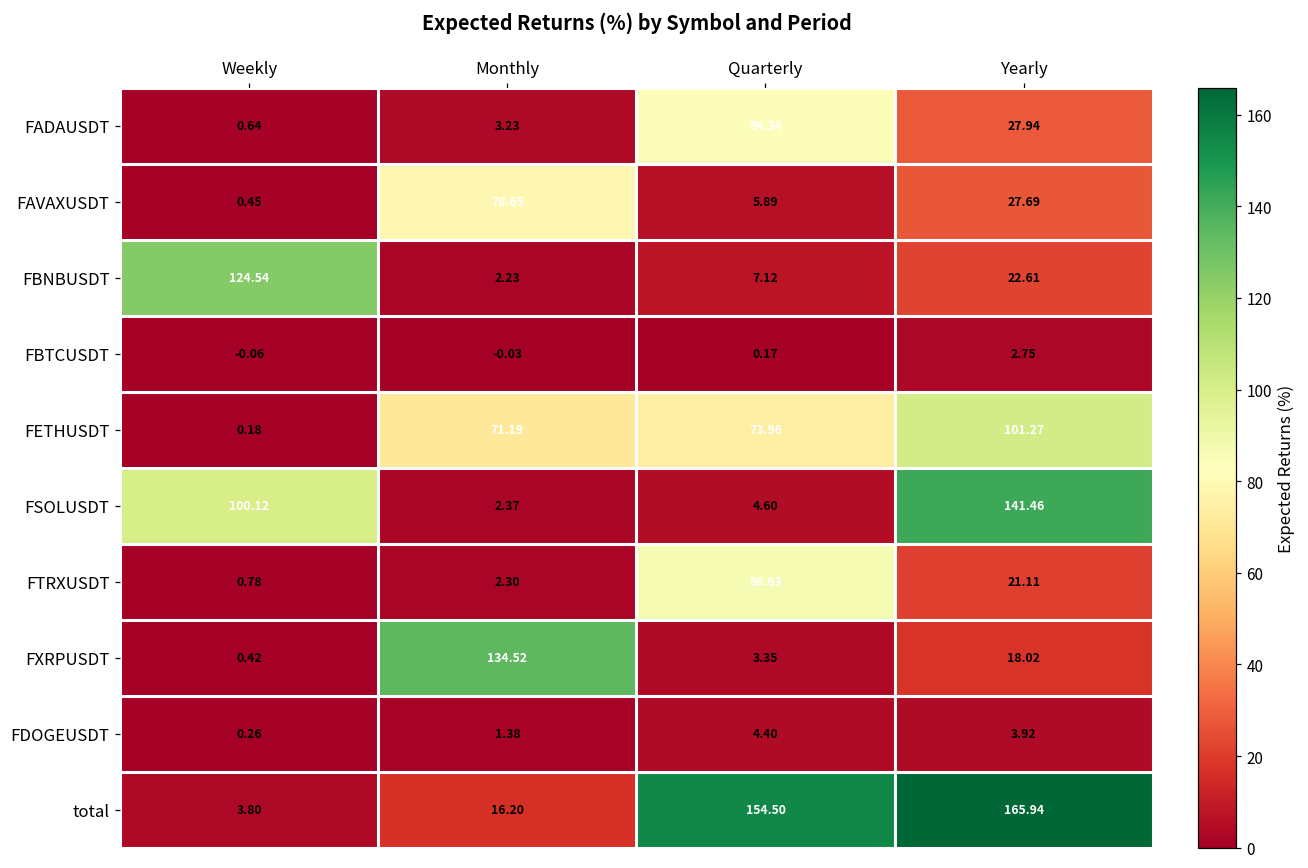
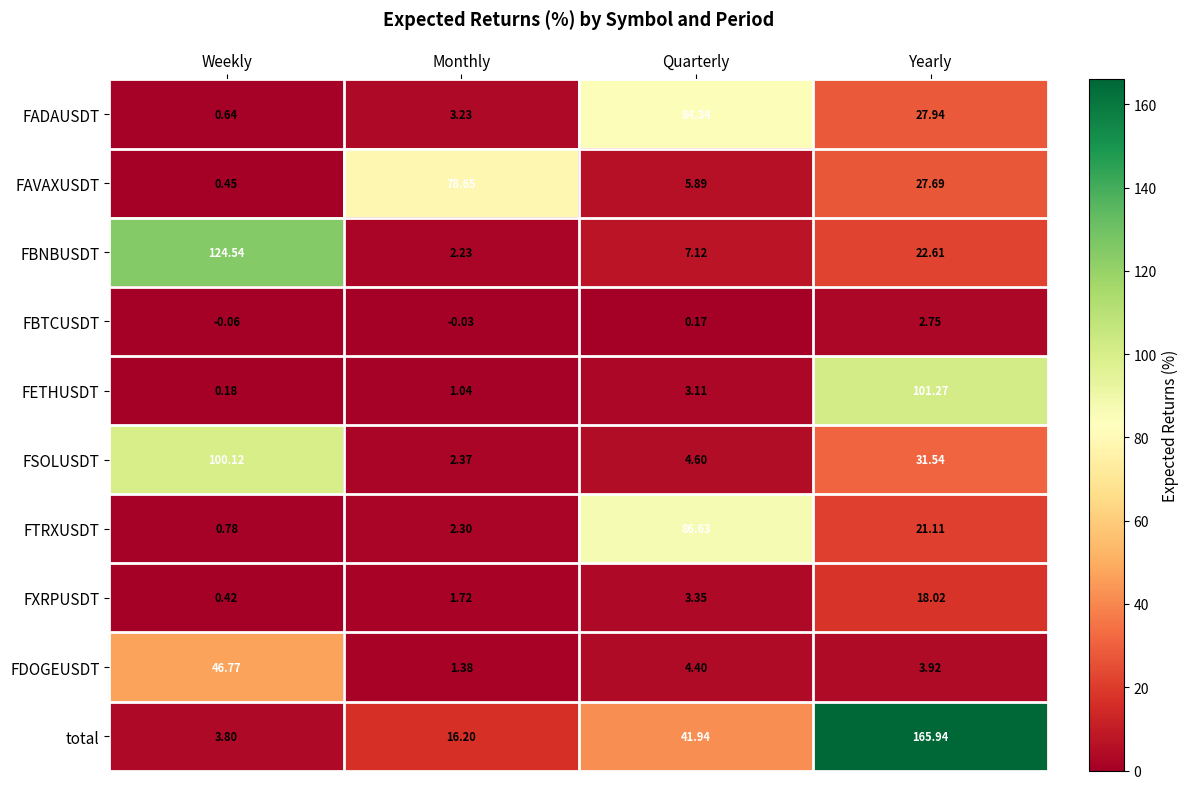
  {
    "FADAUSDT": {
      "Weekly": 0.64,
      "Monthly": 3.23,
      "Quarterly": 84.34,
      "Yearly": 27.94
    },
    "FAVAXUSDT": {
      "Weekly": 0.45,
      "Monthly": 78.65,
      "Quarterly": 5.89,
      "Yearly": 27.69
    },
    "FBNBUSDT": {
      "Weekly": 124.54,
      "Monthly": 2.23,
      "Quarterly": 7.12,
      "Yearly": 22.61
    },
    "FBTCUSDT": {
      "Weekly": -0.06,
      "Monthly": -0.03,
      "Quarterly": 0.17,
      "Yearly": 2.75
    },
    "FETHUSDT": {
      "Weekly": 0.18,
-     "Monthly": 71.19,
-     "Quarterly": 73.96,
+     "Monthly": 1.04,
+     "Quarterly": 3.11,
      "Yearly": 101.27
    },
    "FSOLUSDT": {
      "Weekly": 100.12,
      "Monthly": 2.37,
      "Quarterly": 4.60,
-     "Yearly": 141.46
+     "Yearly": 31.54
    },
    "FTRXUSDT": {
      "Weekly": 0.78,
      "Monthly": 2.30,
      "Quarterly": 86.63,
      "Yearly": 21.11
    },
    "FXRPUSDT": {
      "Weekly": 0.42,
-     "Monthly": 134.52,
+     "Monthly": 1.72,
      "Quarterly": 3.35,
      "Yearly": 18.02
    },
    "FDOGEUSDT": {
-     "Weekly": 0.26,
+     "Weekly": 46.77,
      "Monthly": 1.38,
      "Quarterly": 4.40,
      "Yearly": 3.92
    },
    "total": {
      "Weekly": 3.80,
      "Monthly": 16.20,
-     "Quarterly": 154.50,
+     "Quarterly": 41.94,
      "Yearly": 165.94
    }
  }
